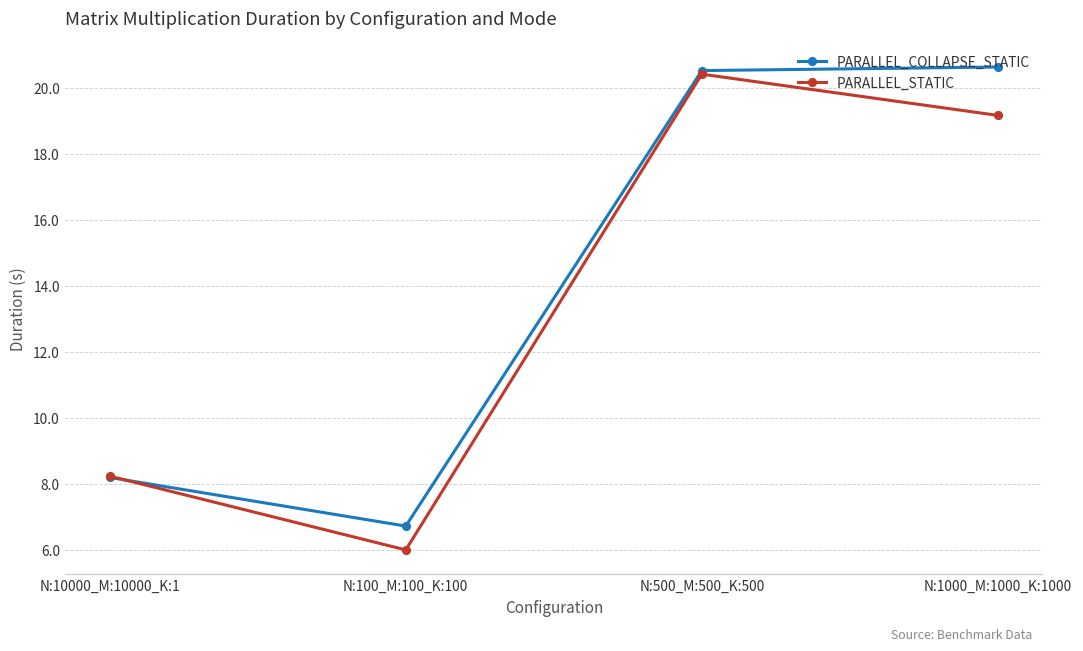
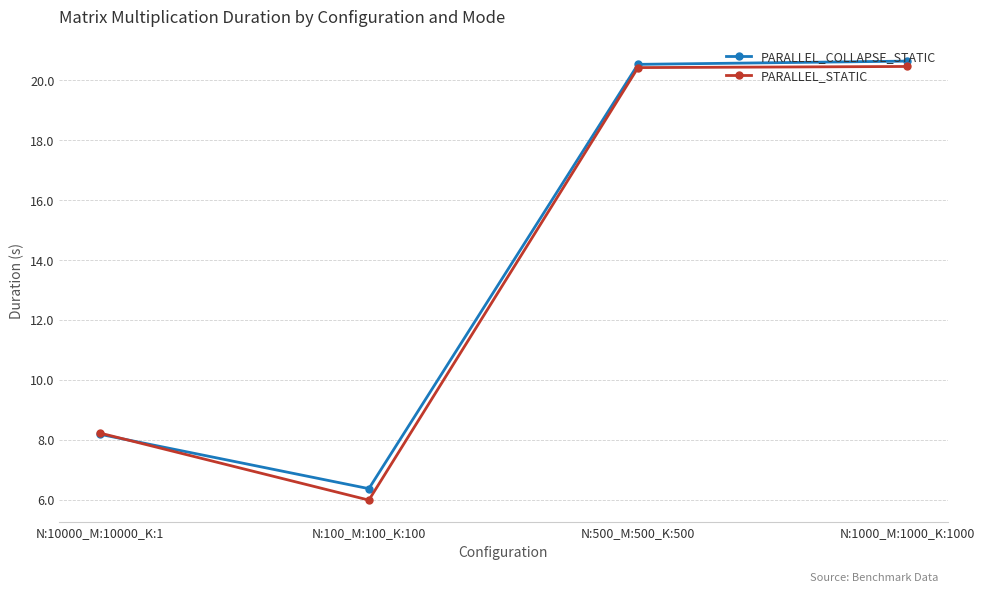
  {
    "PARALLEL_COLLAPSE_STATIC": {
-     "N:100_M:100_K:100": 6.7,
+     "N:100_M:100_K:100": 6.4,
      "N:500_M:500_K:500": 20.5,
      "N:1000_M:1000_K:1000": 20.6
    },
    "PARALLEL_STATIC": {
      "N:100_M:100_K:100": 6.0,
      "N:500_M:500_K:500": 20.4,
-     "N:1000_M:1000_K:1000": 19.2
+     "N:1000_M:1000_K:1000": 20.5
    }
  }
